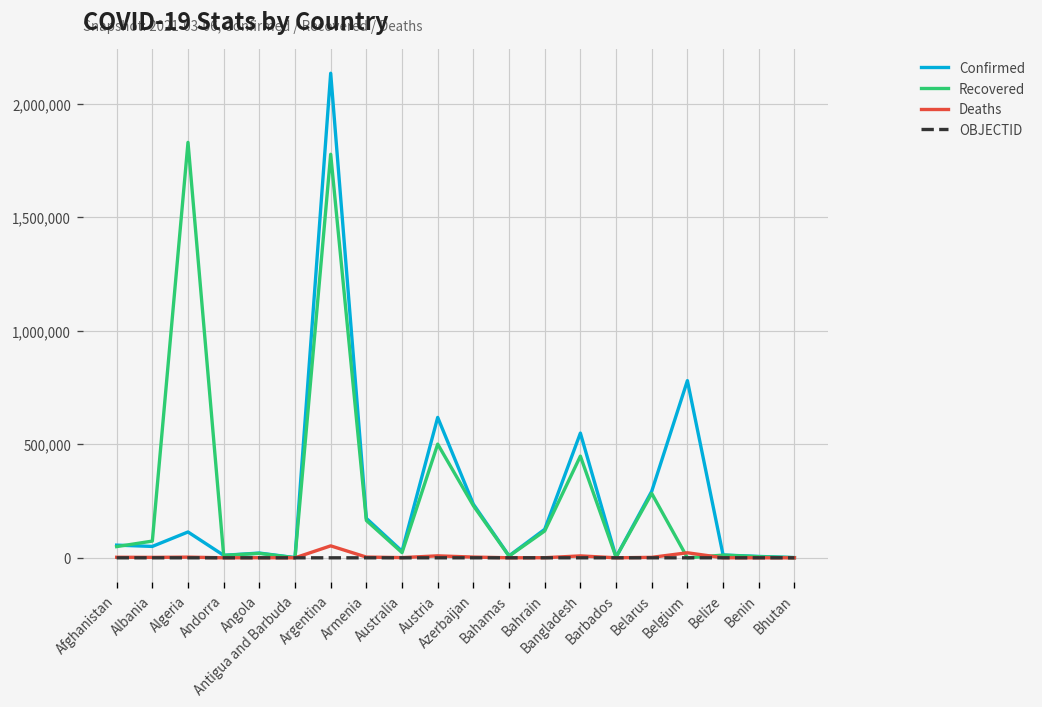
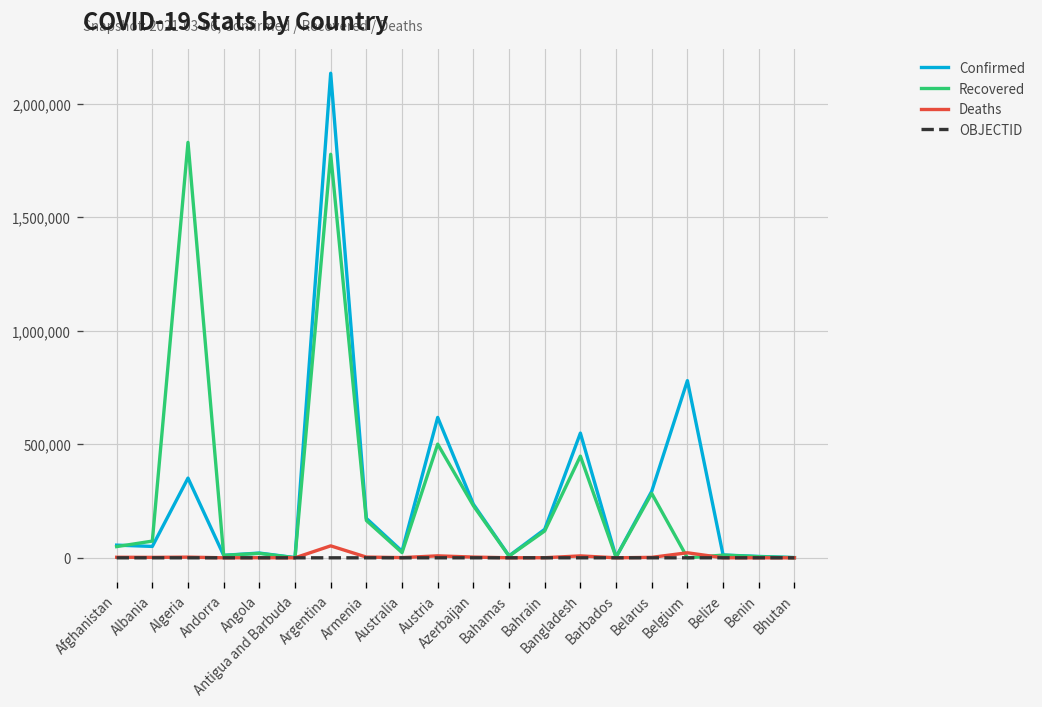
  {
    "Confirmed": {
      "Albania": "50,000",
-     "Algeria": "110,000",
+     "Algeria": "350,000",
      "Argentina": "2,130,000",
      "Austria": "620,000",
      "Bangladesh": "550,000",
      "Belgium": "780,000"
    },
    "Recovered": {
      "Albania": "70,000",
      "Algeria": "1,830,000",
      "Argentina": "1,780,000",
      "Austria": "500,000",
      "Bangladesh": "450,000"
    },
    "Deaths": {
      "Argentina": "50,000",
      "Belgium": "20,000"
    },
    "OBJECTID": {
      "Argentina": "0"
    }
  }
